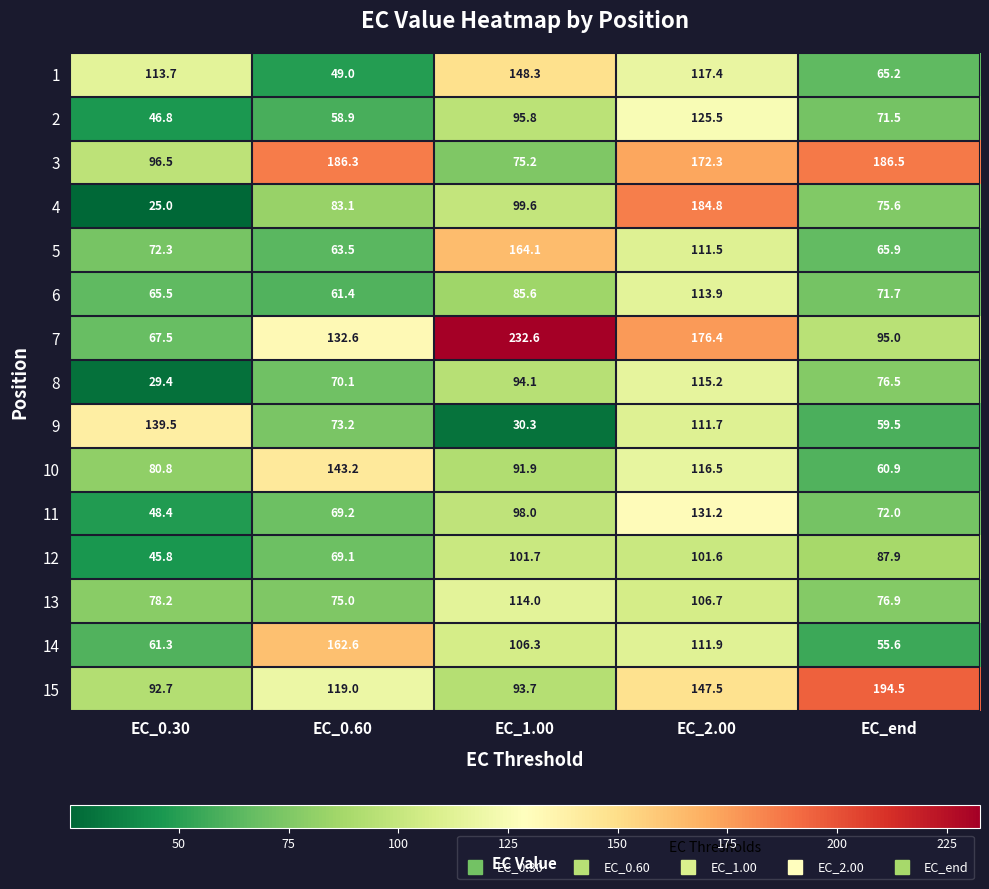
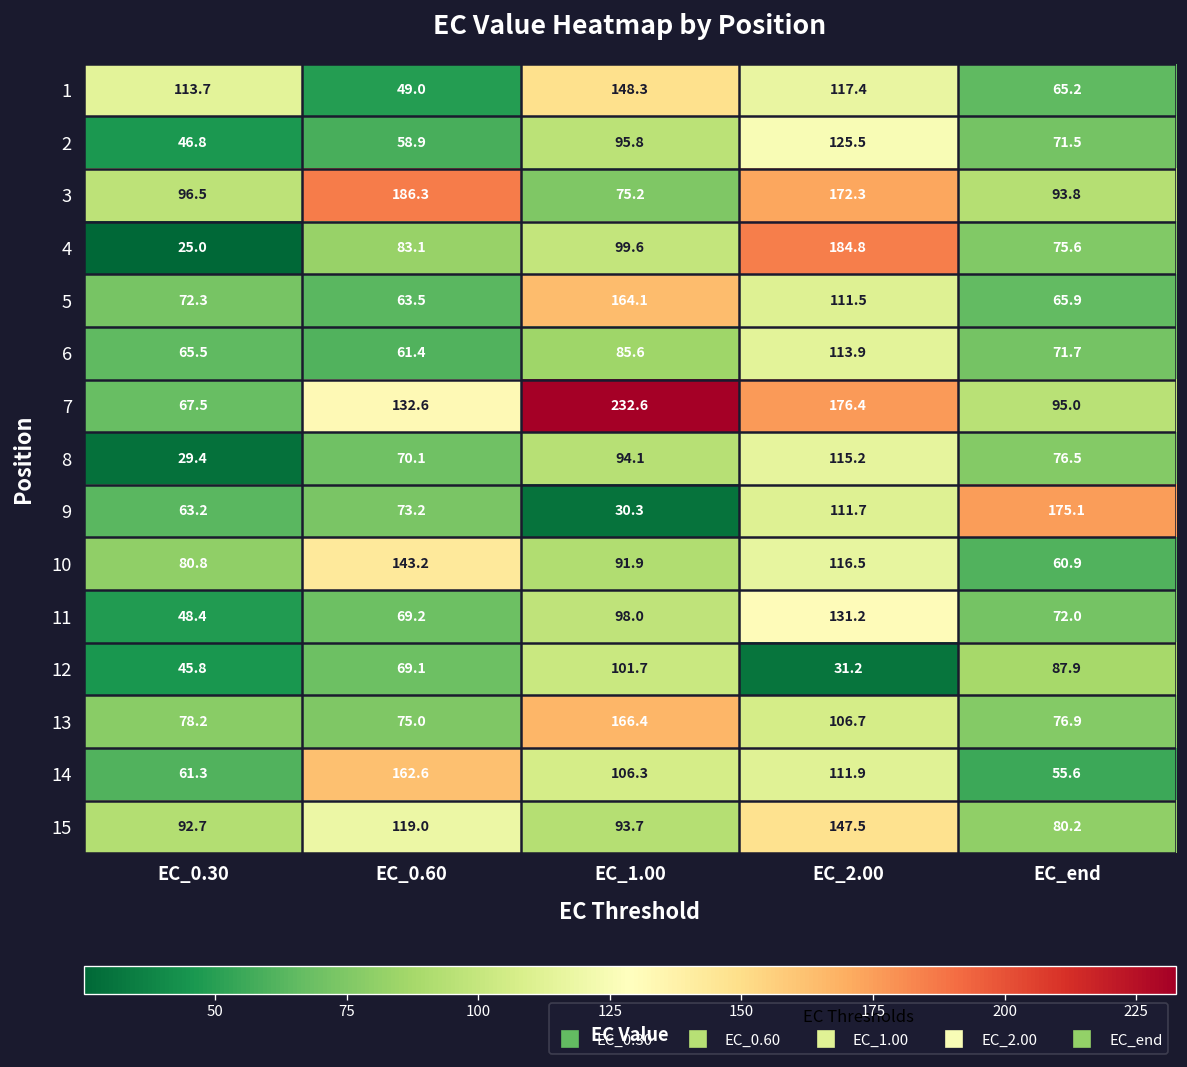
  {
    "1": {
      "EC_0.30": 113.7,
      "EC_0.60": 49.0,
      "EC_1.00": 148.3,
      "EC_2.00": 117.4,
      "EC_end": 65.2
    },
    "2": {
      "EC_0.30": 46.8,
      "EC_0.60": 58.9,
      "EC_1.00": 95.8,
      "EC_2.00": 125.5,
      "EC_end": 71.5
    },
    "3": {
      "EC_0.30": 96.5,
      "EC_0.60": 186.3,
      "EC_1.00": 75.2,
      "EC_2.00": 172.3,
-     "EC_end": 186.5
+     "EC_end": 93.8
    },
    "4": {
      "EC_0.30": 25.0,
      "EC_0.60": 83.1,
      "EC_1.00": 99.6,
      "EC_2.00": 184.8,
      "EC_end": 75.6
    },
    "5": {
      "EC_0.30": 72.3,
      "EC_0.60": 63.5,
      "EC_1.00": 164.1,
      "EC_2.00": 111.5,
      "EC_end": 65.9
    },
    "6": {
      "EC_0.30": 65.5,
      "EC_0.60": 61.4,
      "EC_1.00": 85.6,
      "EC_2.00": 113.9,
      "EC_end": 71.7
    },
    "7": {
      "EC_0.30": 67.5,
      "EC_0.60": 132.6,
      "EC_1.00": 232.6,
      "EC_2.00": 176.4,
      "EC_end": 95.0
    },
    "8": {
      "EC_0.30": 29.4,
      "EC_0.60": 70.1,
      "EC_1.00": 94.1,
      "EC_2.00": 115.2,
      "EC_end": 76.5
    },
    "9": {
-     "EC_0.30": 139.5,
+     "EC_0.30": 63.2,
      "EC_0.60": 73.2,
      "EC_1.00": 30.3,
      "EC_2.00": 111.7,
-     "EC_end": 59.5
+     "EC_end": 175.1
    },
    "10": {
      "EC_0.30": 80.8,
      "EC_0.60": 143.2,
      "EC_1.00": 91.9,
      "EC_2.00": 116.5,
      "EC_end": 60.9
    },
    "11": {
      "EC_0.30": 48.4,
      "EC_0.60": 69.2,
      "EC_1.00": 98.0,
      "EC_2.00": 131.2,
      "EC_end": 72.0
    },
    "12": {
      "EC_0.30": 45.8,
      "EC_0.60": 69.1,
      "EC_1.00": 101.7,
-     "EC_2.00": 101.6,
+     "EC_2.00": 31.2,
      "EC_end": 87.9
    },
    "13": {
      "EC_0.30": 78.2,
      "EC_0.60": 75.0,
-     "EC_1.00": 114.0,
+     "EC_1.00": 166.4,
      "EC_2.00": 106.7,
      "EC_end": 76.9
    },
    "14": {
      "EC_0.30": 61.3,
      "EC_0.60": 162.6,
      "EC_1.00": 106.3,
      "EC_2.00": 111.9,
      "EC_end": 55.6
    },
    "15": {
      "EC_0.30": 92.7,
      "EC_0.60": 119.0,
      "EC_1.00": 93.7,
      "EC_2.00": 147.5,
-     "EC_end": 194.5
+     "EC_end": 80.2
    }
  }
